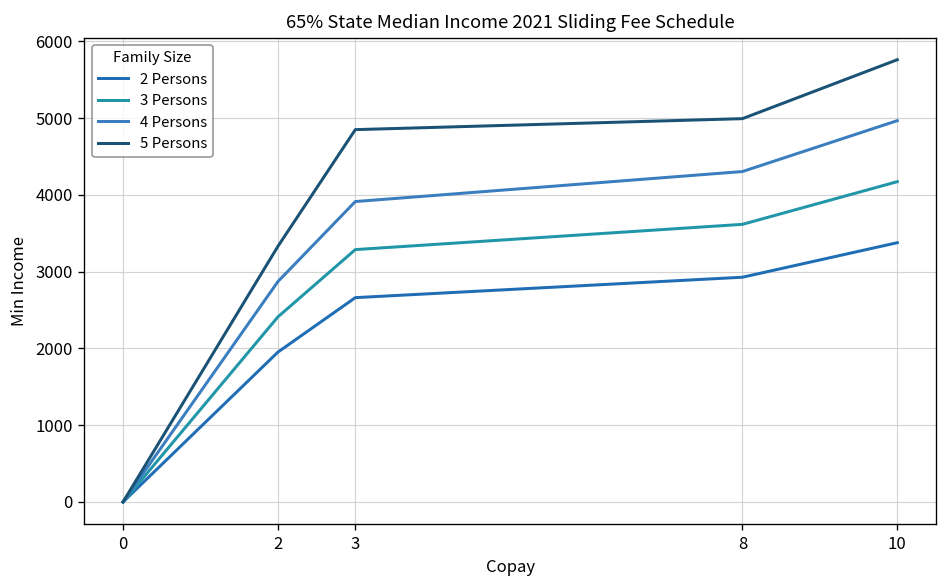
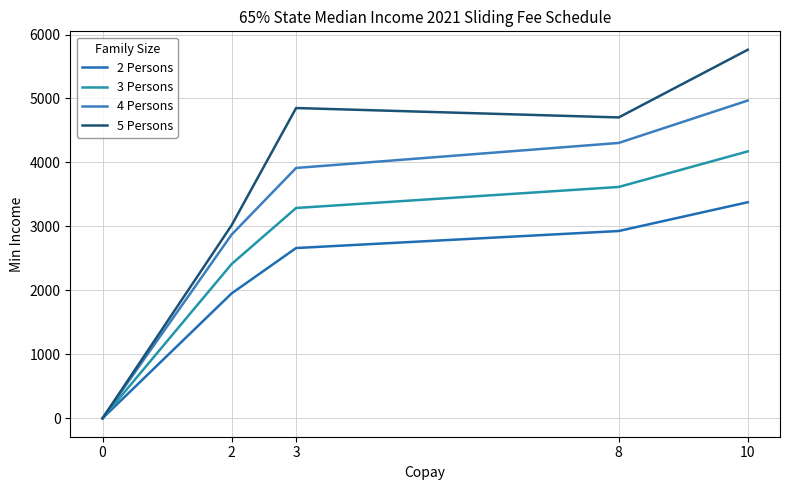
  {
    "5 Persons": {
-     "2": 3300,
+     "2": 3000,
      "3": 4900,
-     "8": 5000,
+     "8": 4700,
      "10": 5800
    }
  }
